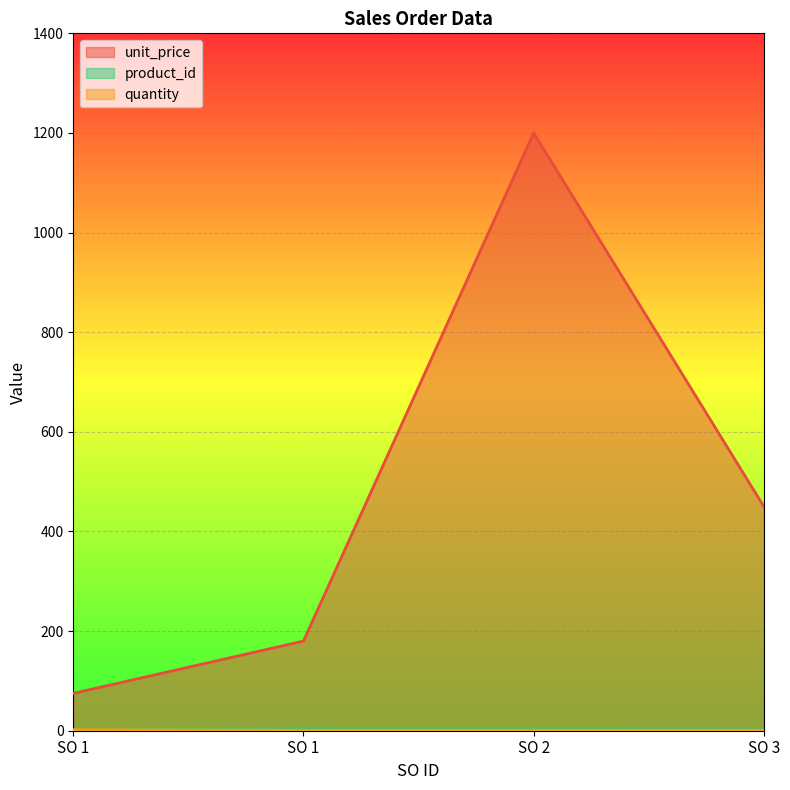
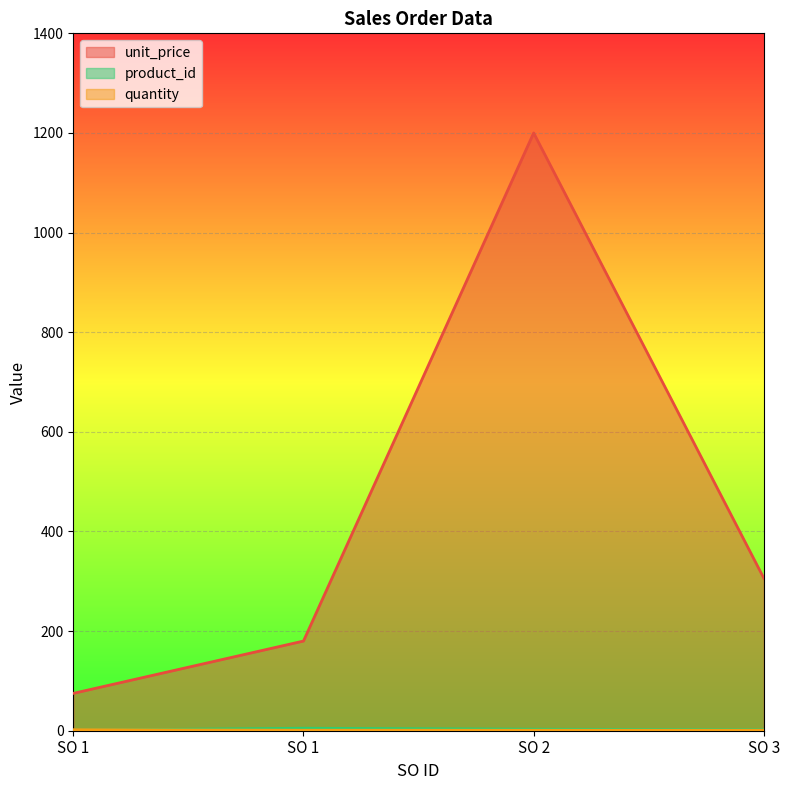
  {
    "unit_price": {
      "SO 2": 1200,
-     "SO 3": 450
+     "SO 3": 310
    }
  }
